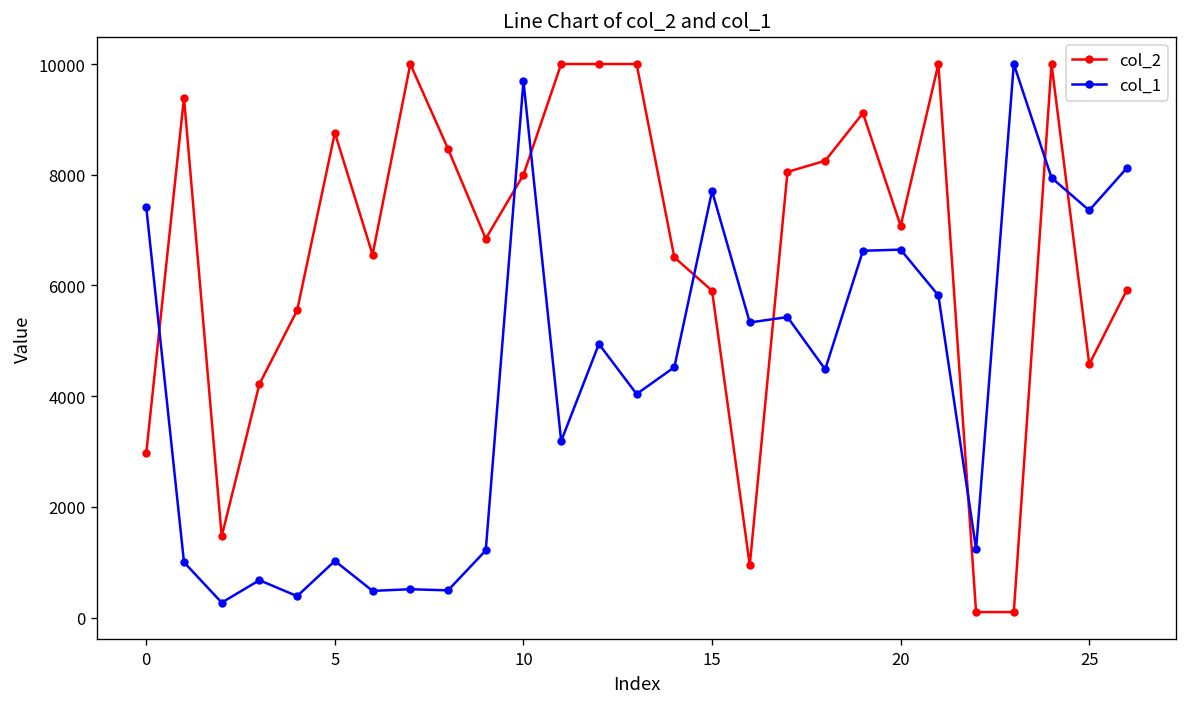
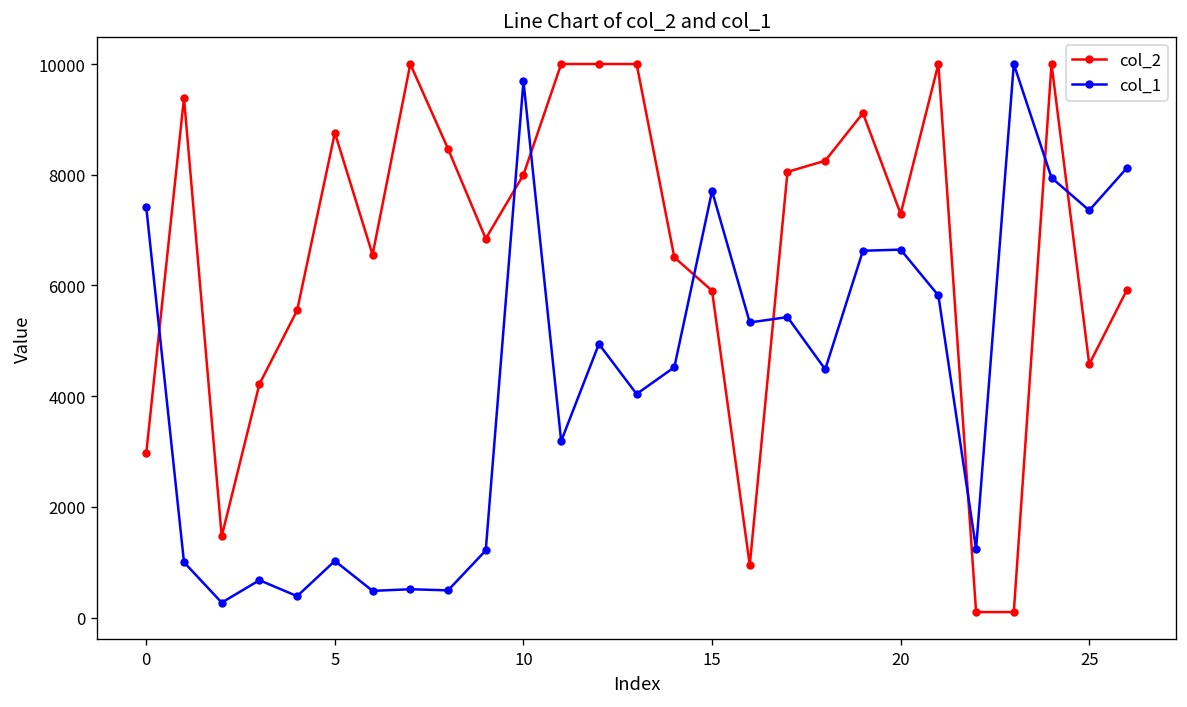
  {
    "col_2": {
      "0": 3000,
      "5": 8800,
      "10": 8000,
      "15": 5900,
-     "20": 7100,
+     "20": 7300,
      "25": 4600
    },
    "col_1": {
      "0": 7400,
      "5": 1000,
      "10": 9700,
      "15": 7700,
      "20": 6600,
      "25": 7400
    }
  }
